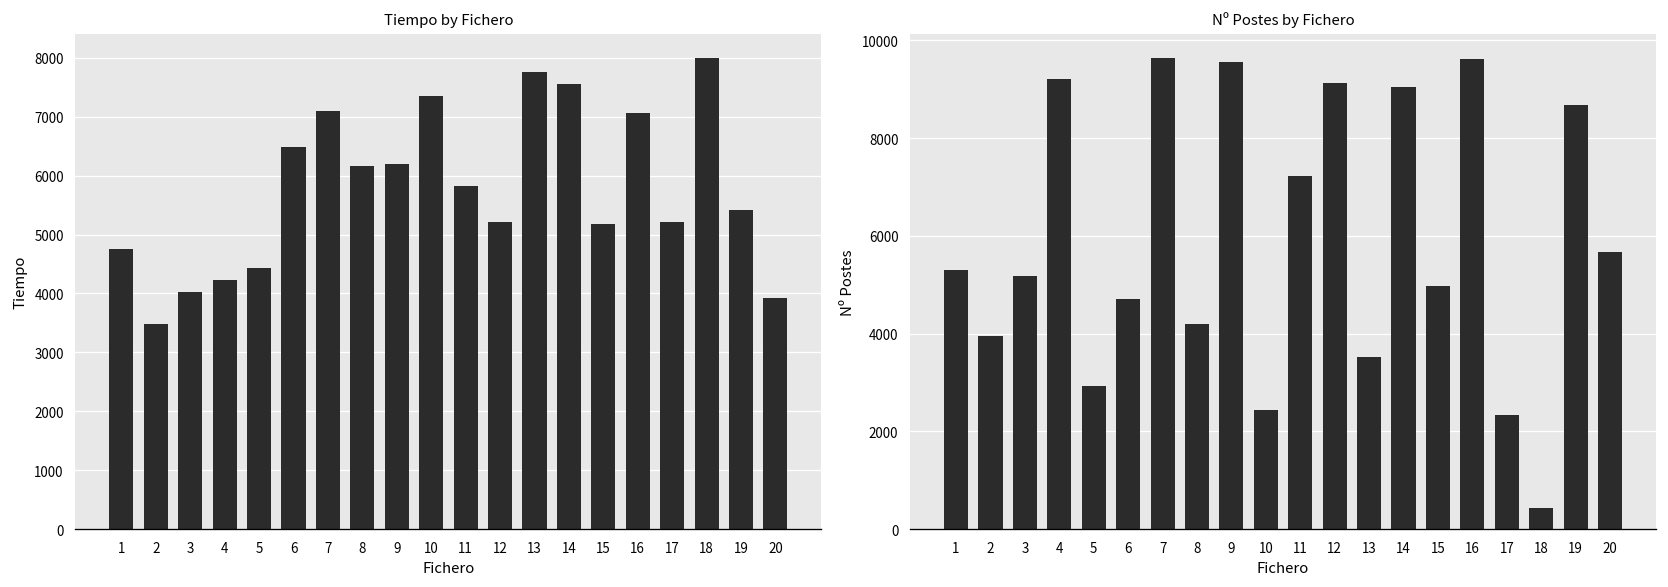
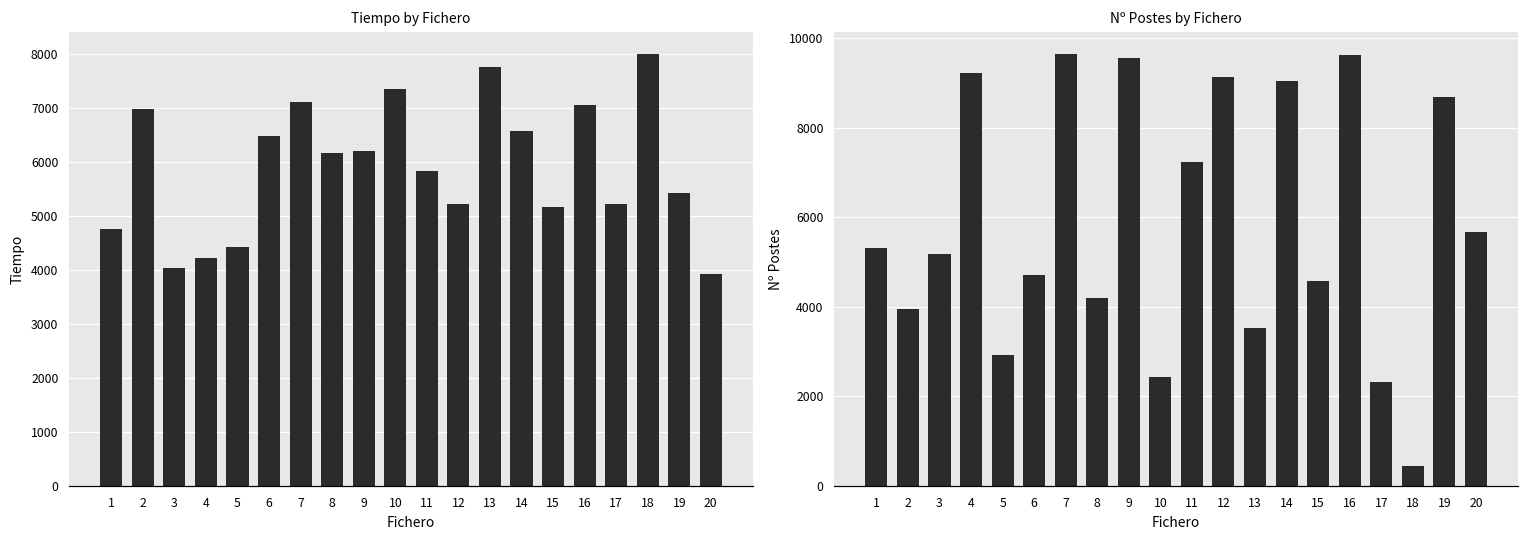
  {
    "Tiempo by Fichero": {
      "1": 4800,
-     "2": 3500,
+     "2": 7000,
      "3": 4000,
      "4": 4200,
      "5": 4400,
      "6": 6500,
      "7": 7100,
      "8": 6200,
      "9": 6200,
      "10": 7400,
      "11": 5800,
      "12": 5200,
      "13": 7800,
-     "14": 7600,
+     "14": 6600,
      "15": 5200,
      "16": 7100,
      "17": 5200,
      "18": 8000,
      "19": 5400,
      "20": 3900
    },
    "Nº Postes by Fichero": {
      "1": 5300,
      "2": 3900,
      "3": 5200,
      "4": 9200,
      "5": 2900,
      "6": 4700,
      "7": 9700,
      "8": 4200,
      "9": 9600,
      "10": 2400,
      "11": 7200,
      "12": 9100,
      "13": 3500,
      "14": 9100,
-     "15": 5000,
+     "15": 4600,
      "16": 9600,
      "17": 2300,
      "18": 400,
      "19": 8700,
      "20": 5700
    }
  }
